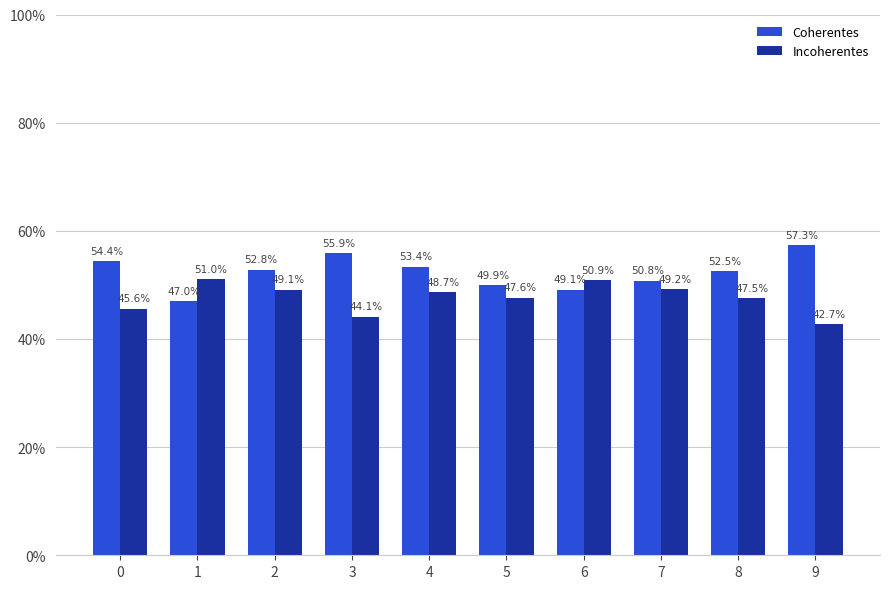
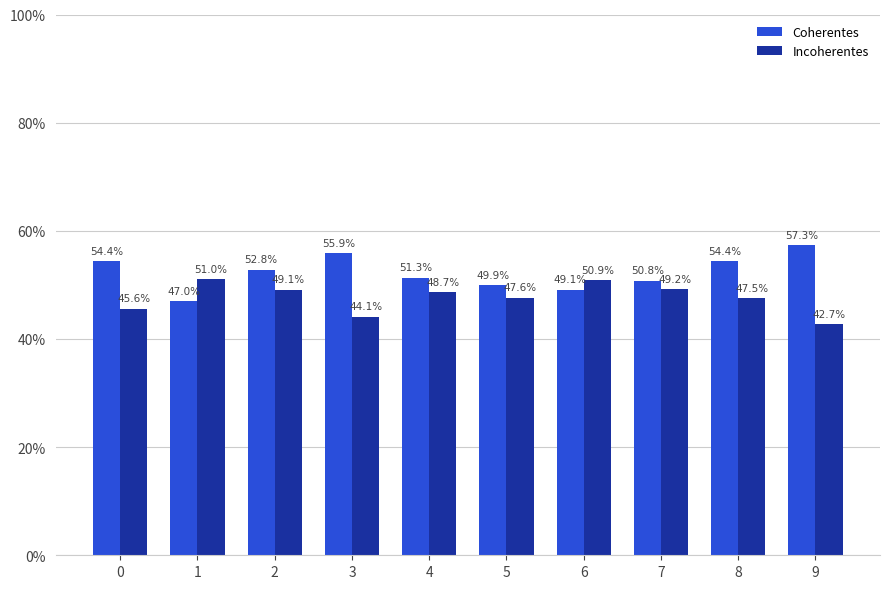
  {
    "Coherentes": {
      "0": "54.4%",
      "1": "47.0%",
      "2": "52.8%",
      "3": "55.9%",
-     "4": "53.4%",
+     "4": "51.3%",
      "5": "49.9%",
      "6": "49.1%",
      "7": "50.8%",
-     "8": "52.5%",
+     "8": "54.4%",
      "9": "57.3%"
    },
    "Incoherentes": {
      "0": "45.6%",
      "1": "51.0%",
      "2": "49.1%",
      "3": "44.1%",
      "4": "48.7%",
      "5": "47.6%",
      "6": "50.9%",
      "7": "49.2%",
      "8": "47.5%",
      "9": "42.7%"
    }
  }
